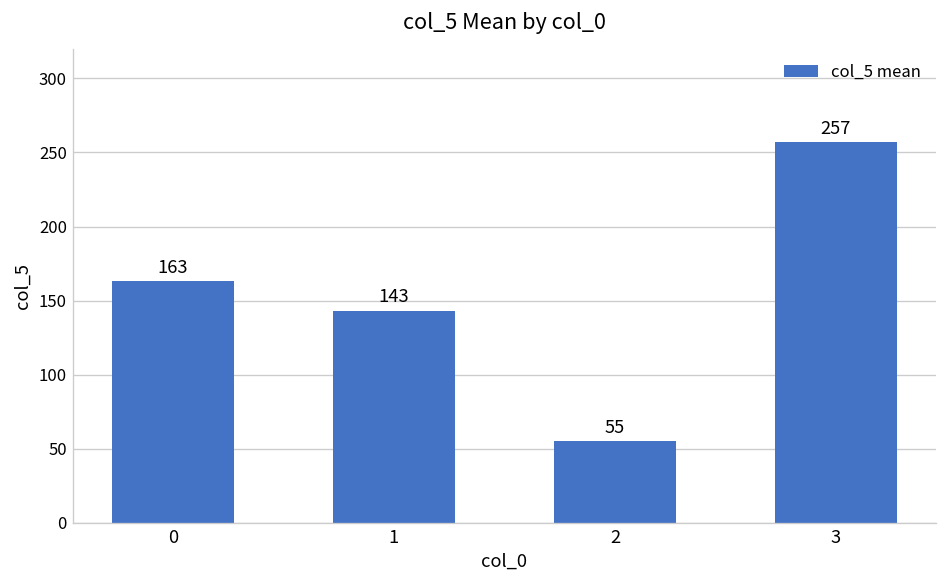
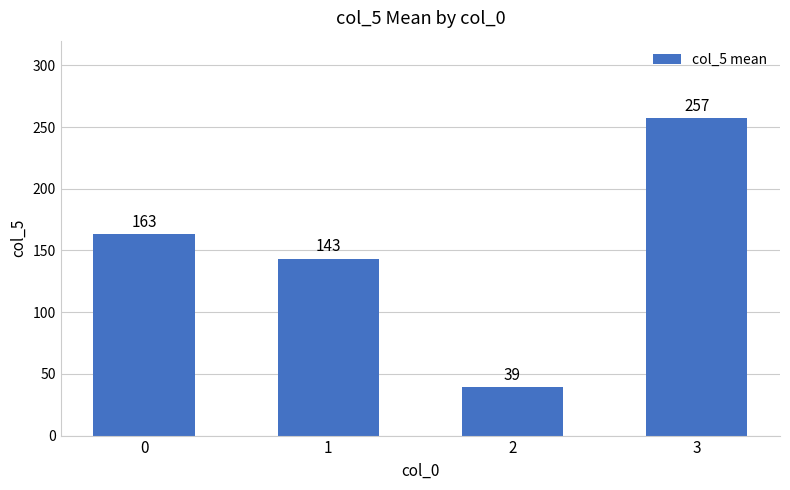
  {
    "0": 163,
    "1": 143,
-   "2": 55,
+   "2": 39,
    "3": 257
  }
